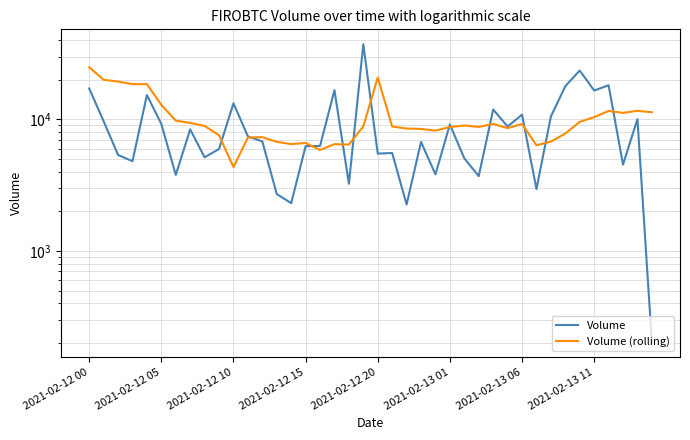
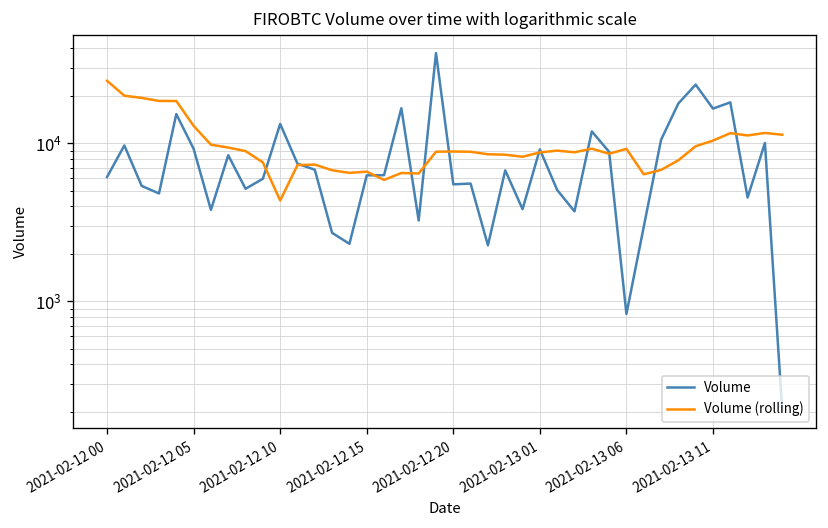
  {
    "Volume": {
-     "2021-02-12 00": 17000,
+     "2021-02-12 00": 6000,
      "2021-02-12 05": 9000,
      "2021-02-12 10": 13000,
      "2021-02-12 15": 6000,
      "2021-02-12 20": 5500,
-     "2021-02-13 06": 11000,
+     "2021-02-13 06": 800,
      "2021-02-13 11": 17000
    },
    "Volume (rolling)": {
      "2021-02-12 00": 25000,
      "2021-02-12 05": 13000,
      "2021-02-12 10": 4300,
      "2021-02-12 15": 7000,
-     "2021-02-12 20": 21000,
+     "2021-02-12 20": 9000,
      "2021-02-13 06": 9000,
      "2021-02-13 11": 10000
    }
  }
